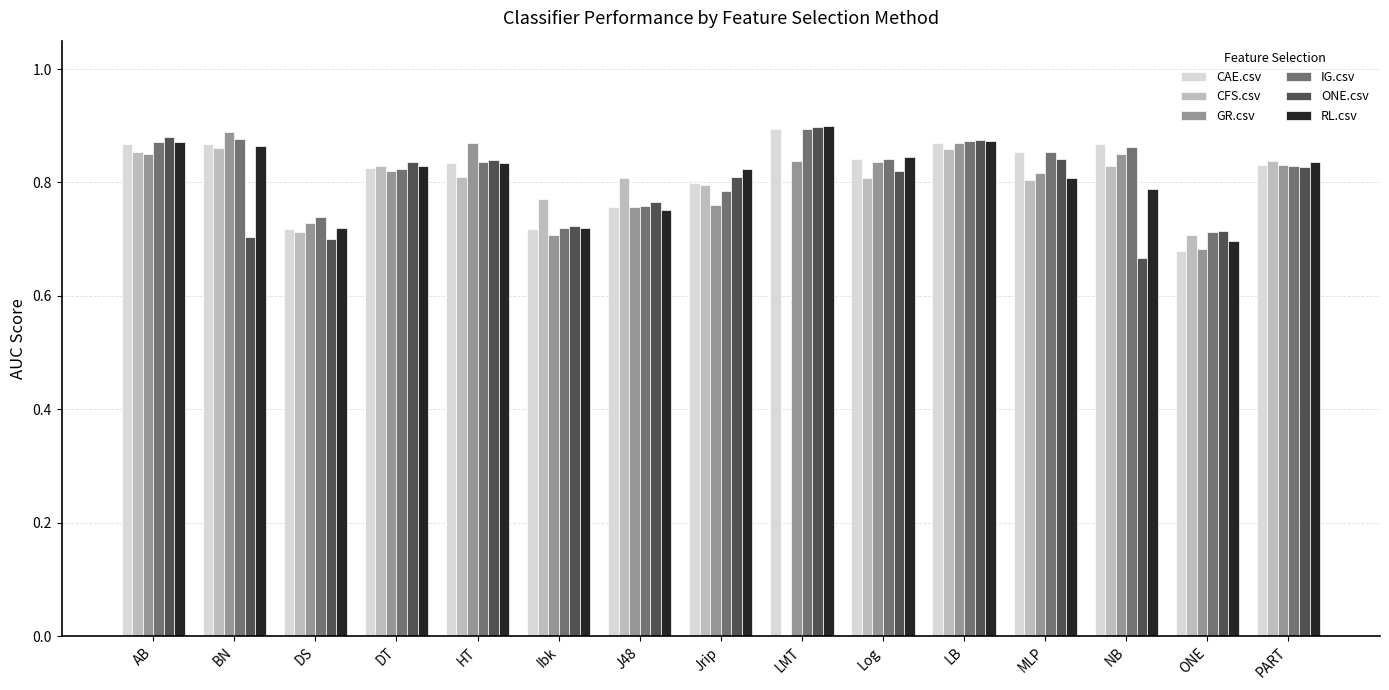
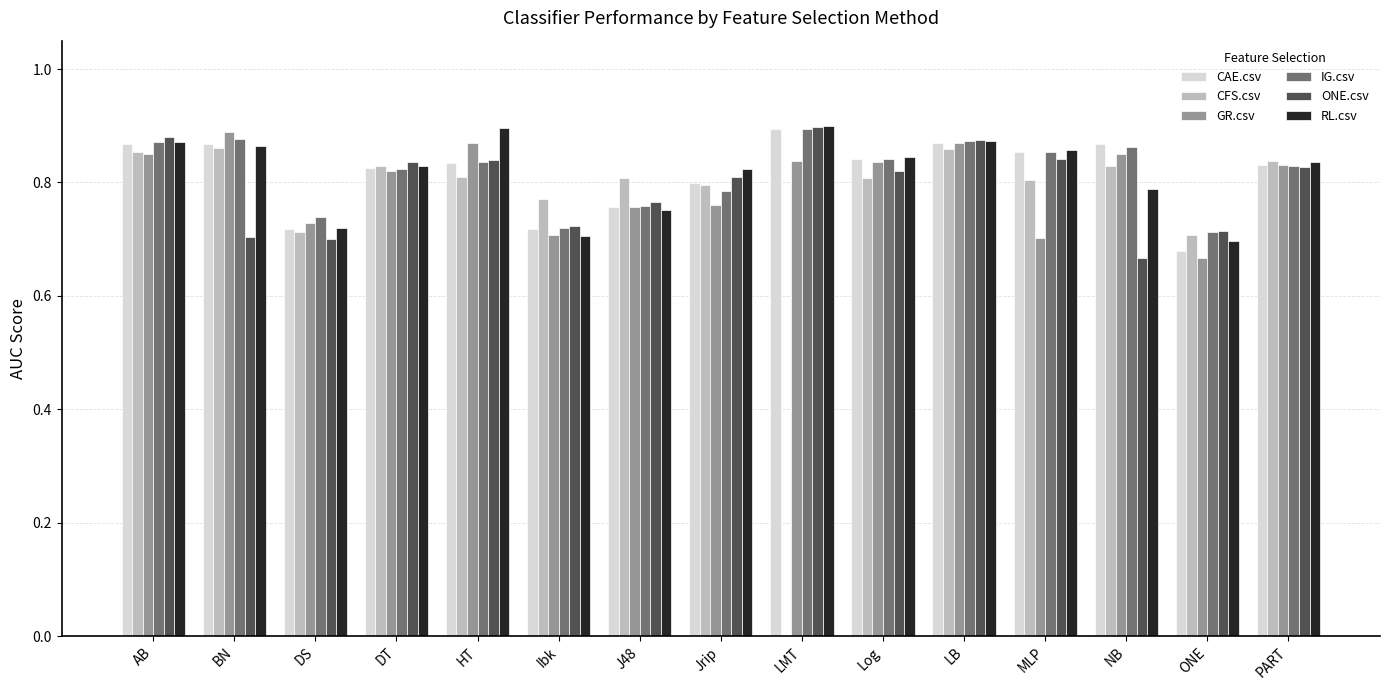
  {
    "GR.csv": {
      "AB": 0.85,
      "BN": 0.89,
      "DS": 0.73,
      "DT": 0.82,
      "HT": 0.87,
      "Ibk": 0.71,
      "J48": 0.76,
      "Jrip": 0.76,
      "LMT": 0.84,
      "Log": 0.84,
      "LB": 0.87,
-     "MLP": 0.82,
+     "MLP": 0.70,
      "NB": 0.85,
-     "ONE": 0.68,
+     "ONE": 0.67,
      "PART": 0.83
    },
    "RL.csv": {
      "AB": 0.87,
      "BN": 0.86,
      "DS": 0.72,
      "DT": 0.83,
-     "HT": 0.83,
-     "Ibk": 0.72,
+     "HT": 0.90,
+     "Ibk": 0.71,
      "J48": 0.75,
      "Jrip": 0.82,
      "LMT": 0.90,
      "Log": 0.84,
      "LB": 0.87,
-     "MLP": 0.81,
+     "MLP": 0.86,
      "NB": 0.79,
      "ONE": 0.70,
      "PART": 0.84
    }
  }
